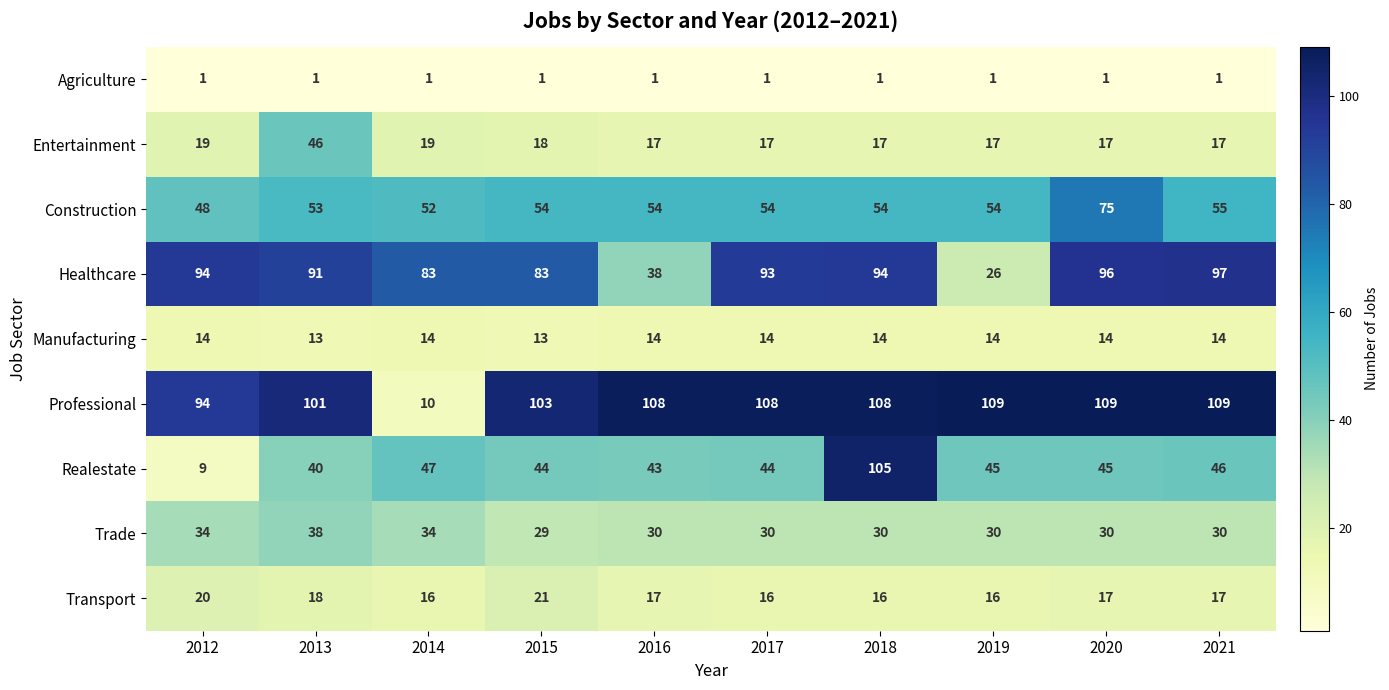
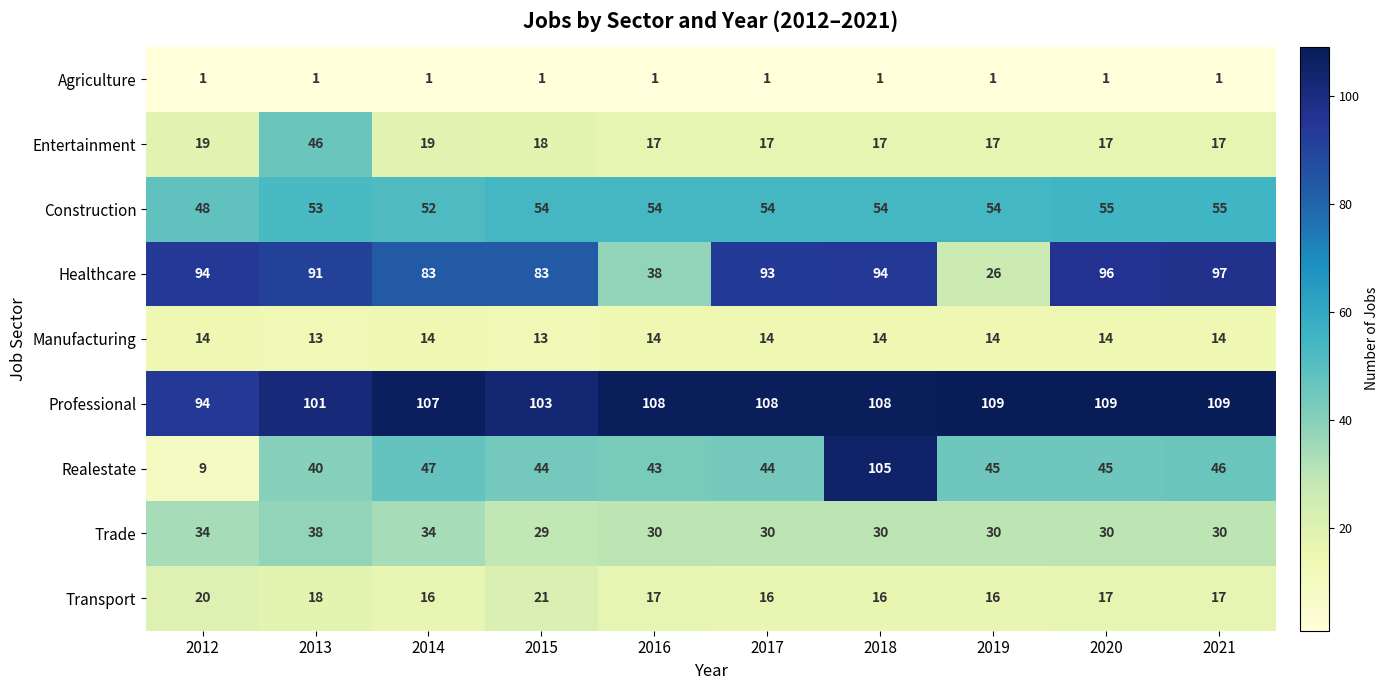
  {
    "Agriculture": {
      "2012": 1,
      "2013": 1,
      "2014": 1,
      "2015": 1,
      "2016": 1,
      "2017": 1,
      "2018": 1,
      "2019": 1,
      "2020": 1,
      "2021": 1
    },
    "Entertainment": {
      "2012": 19,
      "2013": 46,
      "2014": 19,
      "2015": 18,
      "2016": 17,
      "2017": 17,
      "2018": 17,
      "2019": 17,
      "2020": 17,
      "2021": 17
    },
    "Construction": {
      "2012": 48,
      "2013": 53,
      "2014": 52,
      "2015": 54,
      "2016": 54,
      "2017": 54,
      "2018": 54,
      "2019": 54,
-     "2020": 75,
+     "2020": 55,
      "2021": 55
    },
    "Healthcare": {
      "2012": 94,
      "2013": 91,
      "2014": 83,
      "2015": 83,
      "2016": 38,
      "2017": 93,
      "2018": 94,
      "2019": 26,
      "2020": 96,
      "2021": 97
    },
    "Manufacturing": {
      "2012": 14,
      "2013": 13,
      "2014": 14,
      "2015": 13,
      "2016": 14,
      "2017": 14,
      "2018": 14,
      "2019": 14,
      "2020": 14,
      "2021": 14
    },
    "Professional": {
      "2012": 94,
      "2013": 101,
-     "2014": 10,
+     "2014": 107,
      "2015": 103,
      "2016": 108,
      "2017": 108,
      "2018": 108,
      "2019": 109,
      "2020": 109,
      "2021": 109
    },
    "Realestate": {
      "2012": 9,
      "2013": 40,
      "2014": 47,
      "2015": 44,
      "2016": 43,
      "2017": 44,
      "2018": 105,
      "2019": 45,
      "2020": 45,
      "2021": 46
    },
    "Trade": {
      "2012": 34,
      "2013": 38,
      "2014": 34,
      "2015": 29,
      "2016": 30,
      "2017": 30,
      "2018": 30,
      "2019": 30,
      "2020": 30,
      "2021": 30
    },
    "Transport": {
      "2012": 20,
      "2013": 18,
      "2014": 16,
      "2015": 21,
      "2016": 17,
      "2017": 16,
      "2018": 16,
      "2019": 16,
      "2020": 17,
      "2021": 17
    }
  }
